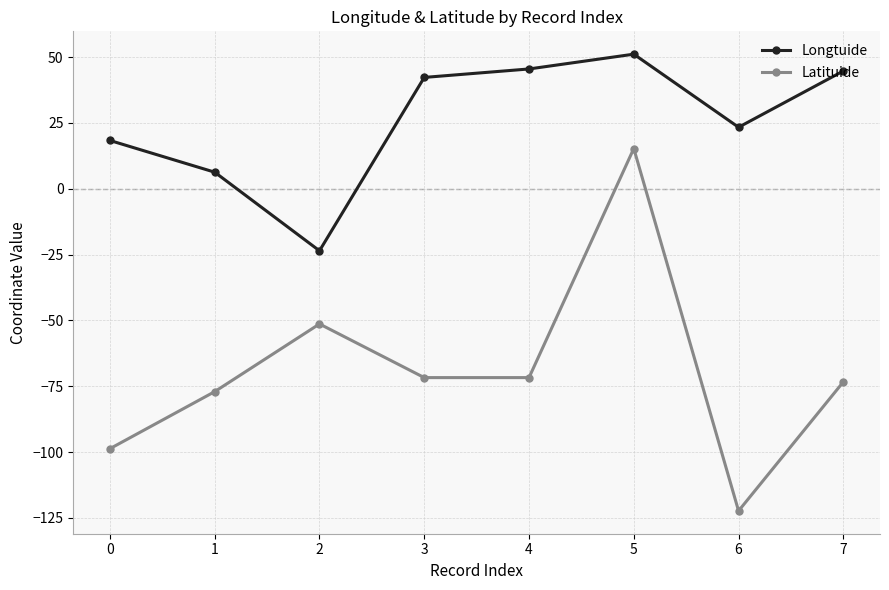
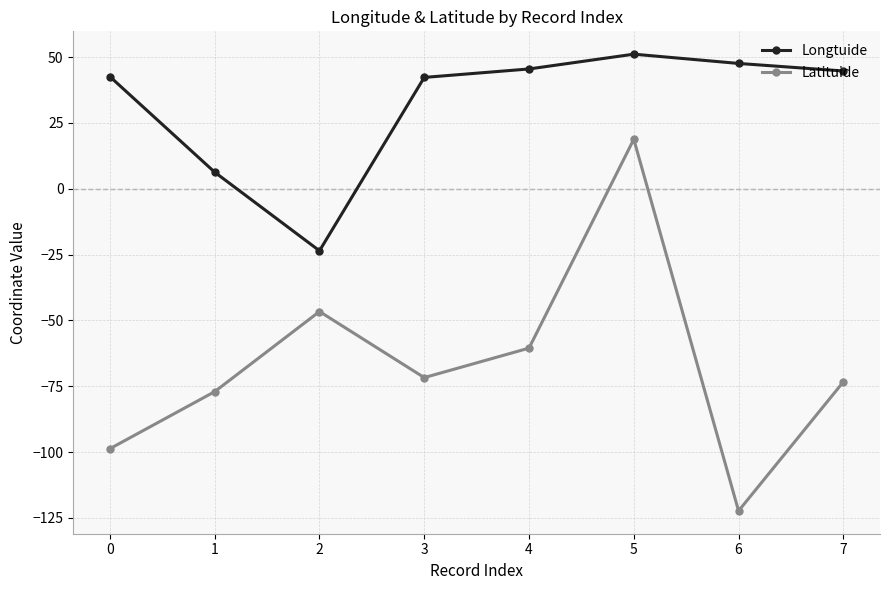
  {
    "Longtuide": {
-     "0": 18,
+     "0": 43,
      "1": 6,
      "2": -24,
      "3": 42,
      "4": 46,
      "5": 51,
-     "6": 23,
+     "6": 48,
      "7": 45
    },
    "Latituide": {
      "0": -99,
      "1": -77,
-     "2": -51,
+     "2": -47,
      "3": -72,
-     "4": -72,
-     "5": 15,
+     "4": -61,
+     "5": 19,
      "6": -122,
      "7": -73
    }
  }
